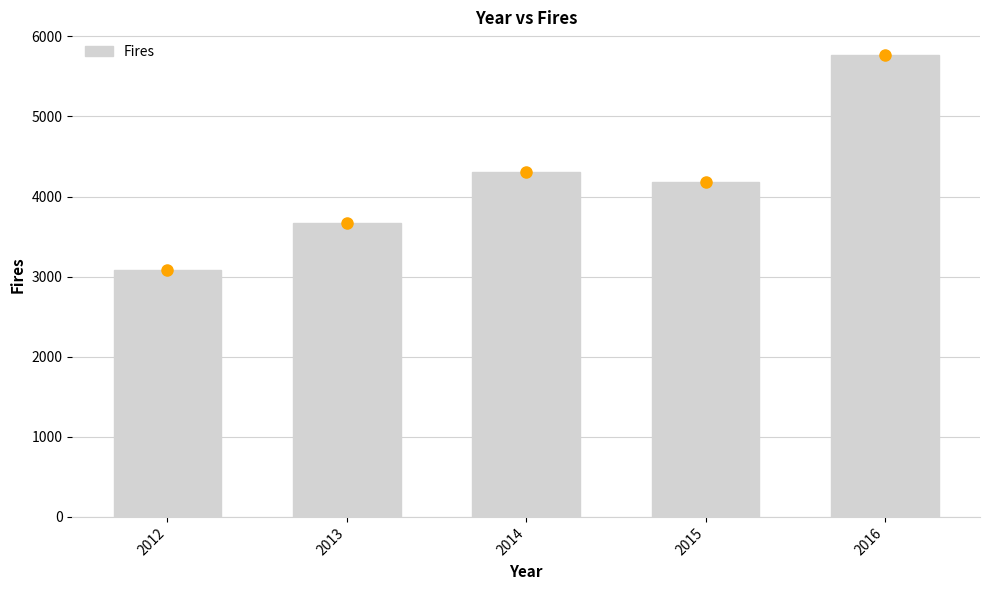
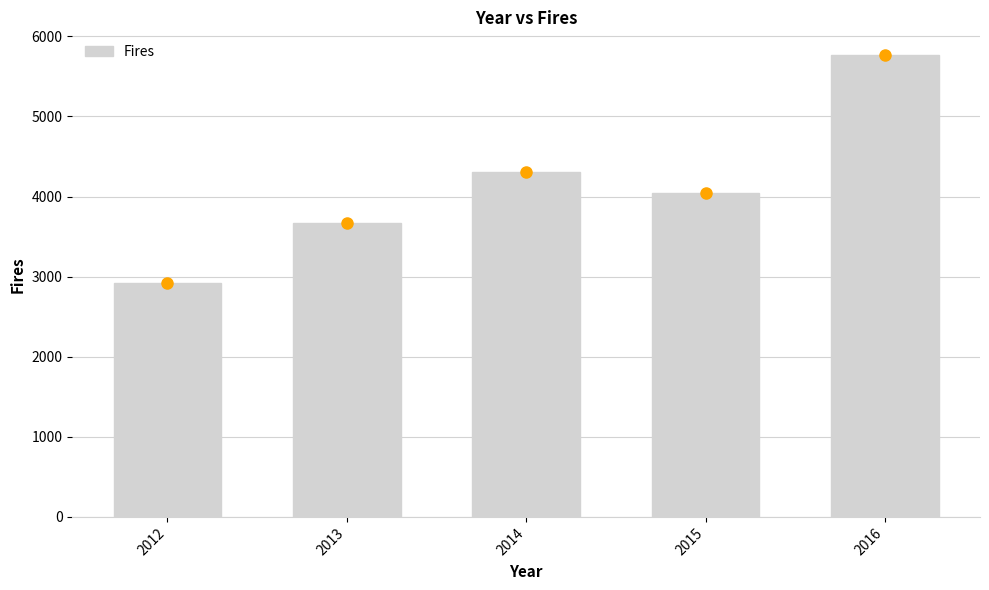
  {
    "Fires": {
-     "2012": 3100,
+     "2012": 2900,
      "2013": 3700,
      "2014": 4300,
-     "2015": 4200,
+     "2015": 4000,
      "2016": 5800
    }
  }
